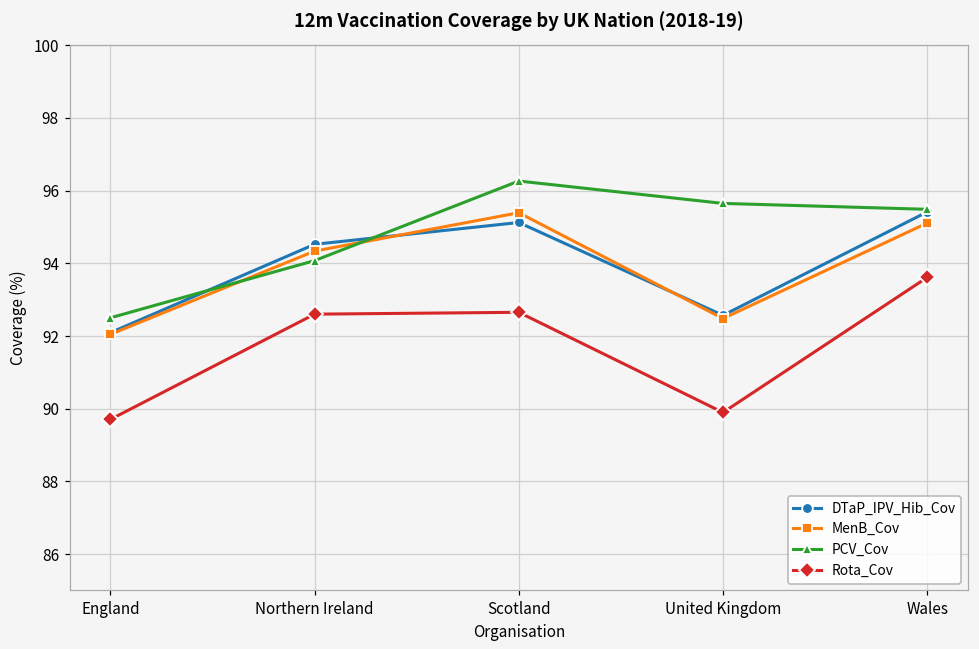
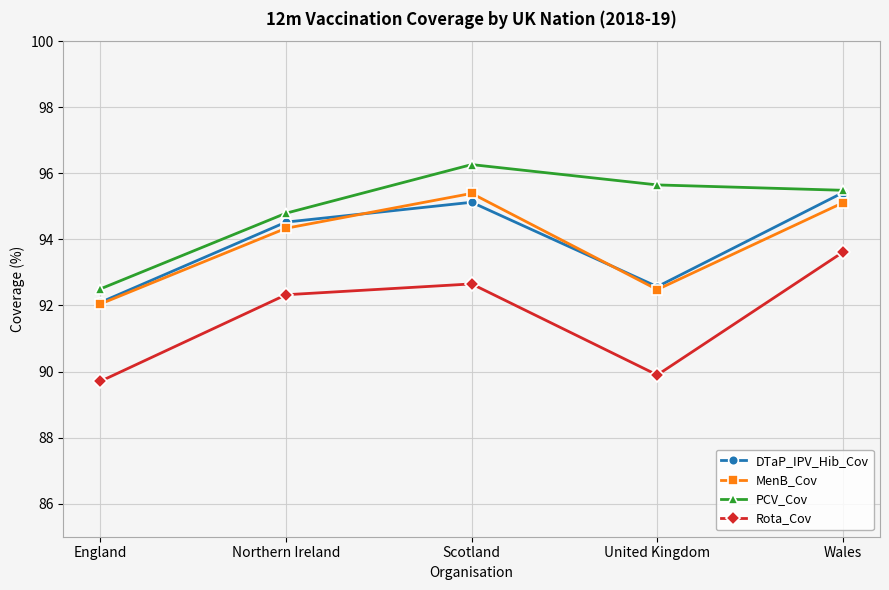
  {
    "DTaP_IPV_Hib_Cov": {
      "Northern Ireland": 94.5,
      "Scotland": 95.1,
      "United Kingdom": 92.6
    },
    "MenB_Cov": {
      "Northern Ireland": 94.3,
      "Scotland": 95.4,
      "United Kingdom": 92.5,
      "Wales": 95.1
    },
    "PCV_Cov": {
      "England": 92.5,
-     "Northern Ireland": 94.1,
+     "Northern Ireland": 94.8,
      "Scotland": 96.3,
      "United Kingdom": 95.6
    },
    "Rota_Cov": {
      "England": 89.7,
-     "Northern Ireland": 92.6,
+     "Northern Ireland": 92.3,
      "Scotland": 92.7,
      "United Kingdom": 89.9,
      "Wales": 93.6
    }
  }
